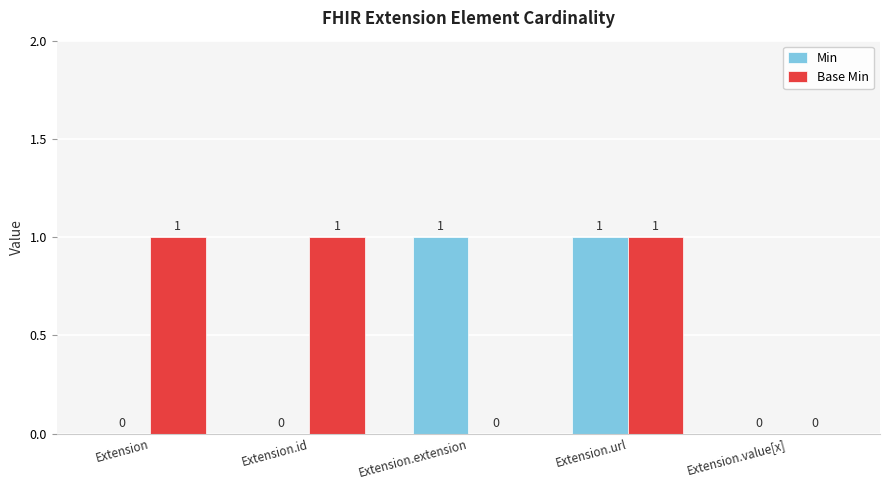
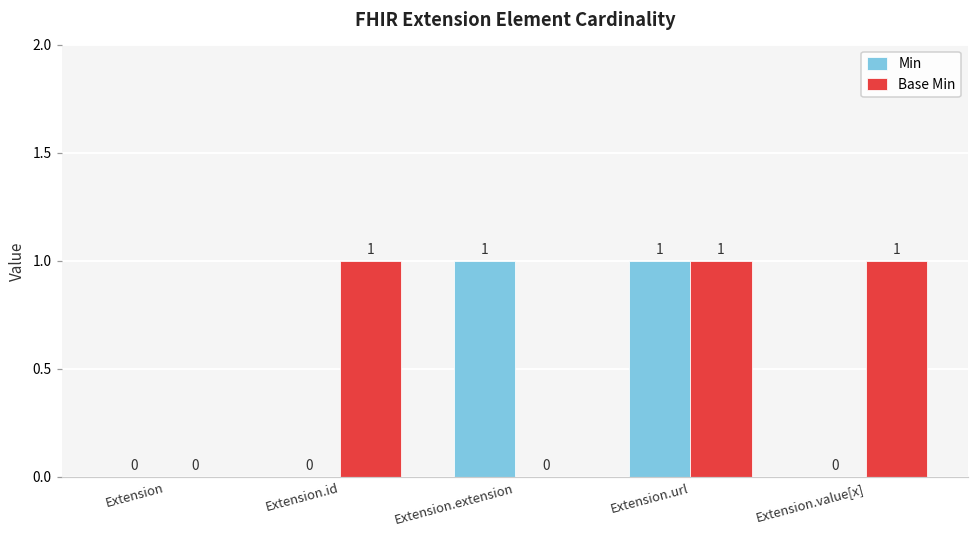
  {
    "Min": {
      "Extension": 0,
      "Extension.id": 0,
      "Extension.extension": 1,
      "Extension.url": 1,
      "Extension.value[x]": 0
    },
    "Base Min": {
-     "Extension": 1,
+     "Extension": 0,
      "Extension.id": 1,
      "Extension.extension": 0,
      "Extension.url": 1,
-     "Extension.value[x]": 0
+     "Extension.value[x]": 1
    }
  }
